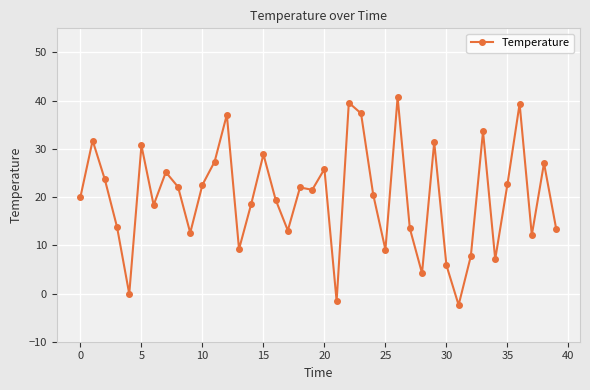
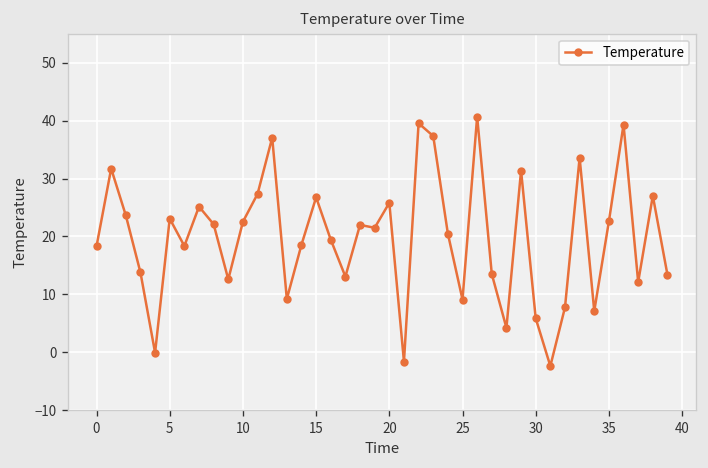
  {
-   "0": 20,
-   "5": 31,
+   "0": 18,
+   "5": 23,
    "10": 23,
-   "15": 29,
+   "15": 27,
    "20": 26,
    "25": 9,
    "30": 6,
    "35": 23
  }
